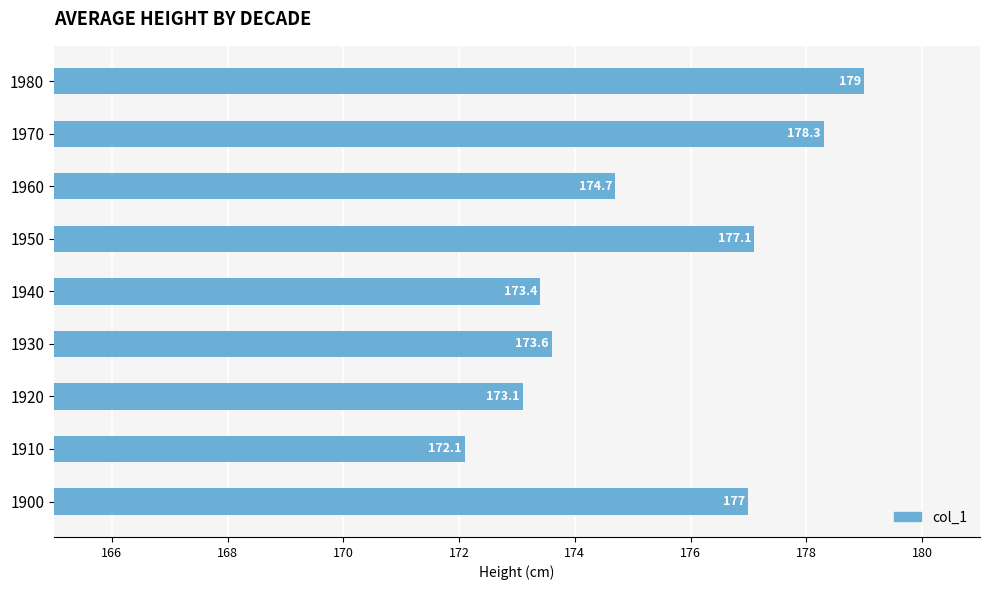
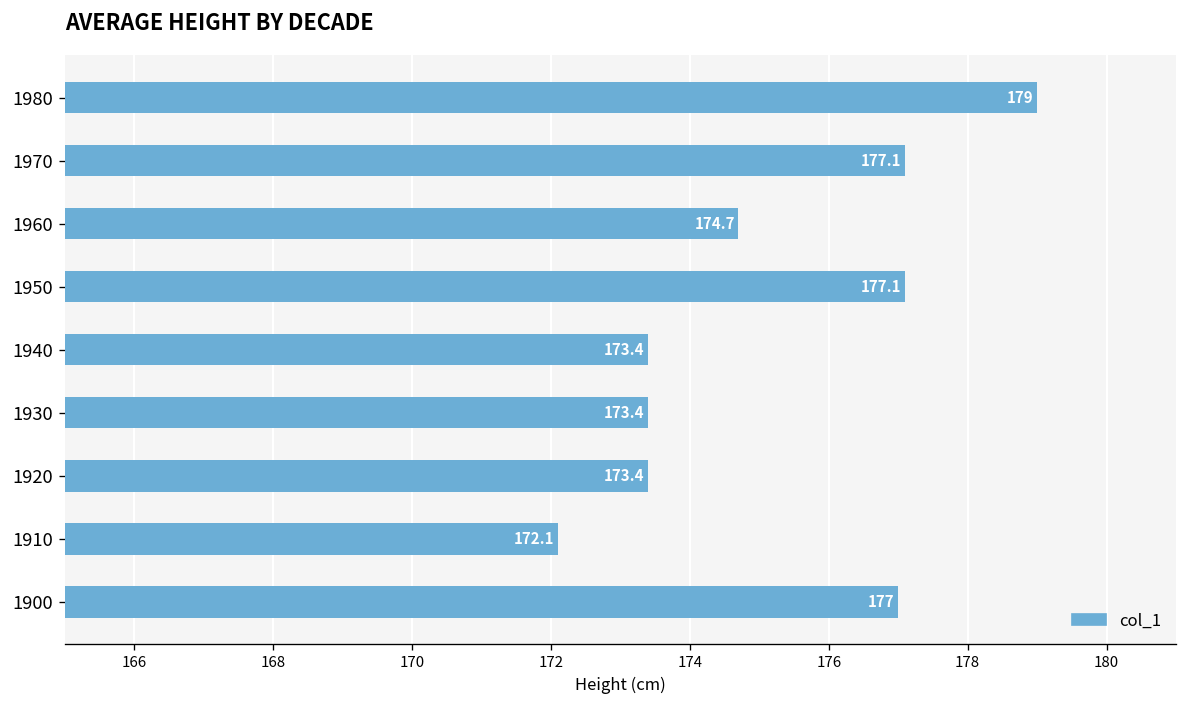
  {
    "1980": 179,
-   "1970": 178.3,
+   "1970": 177.1,
    "1960": 174.7,
    "1950": 177.1,
    "1940": 173.4,
-   "1930": 173.6,
-   "1920": 173.1,
+   "1930": 173.4,
+   "1920": 173.4,
    "1910": 172.1,
    "1900": 177
  }
